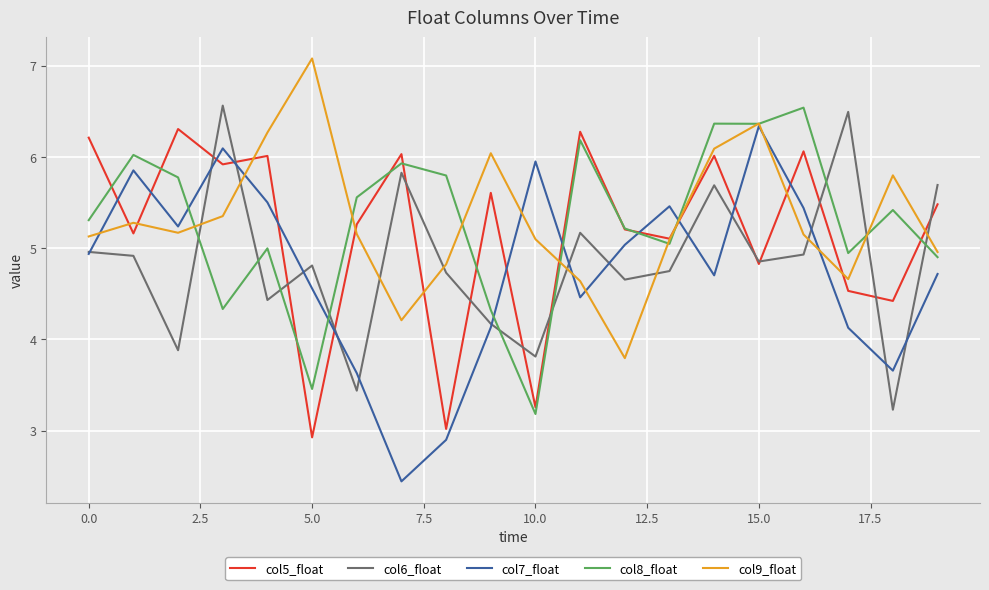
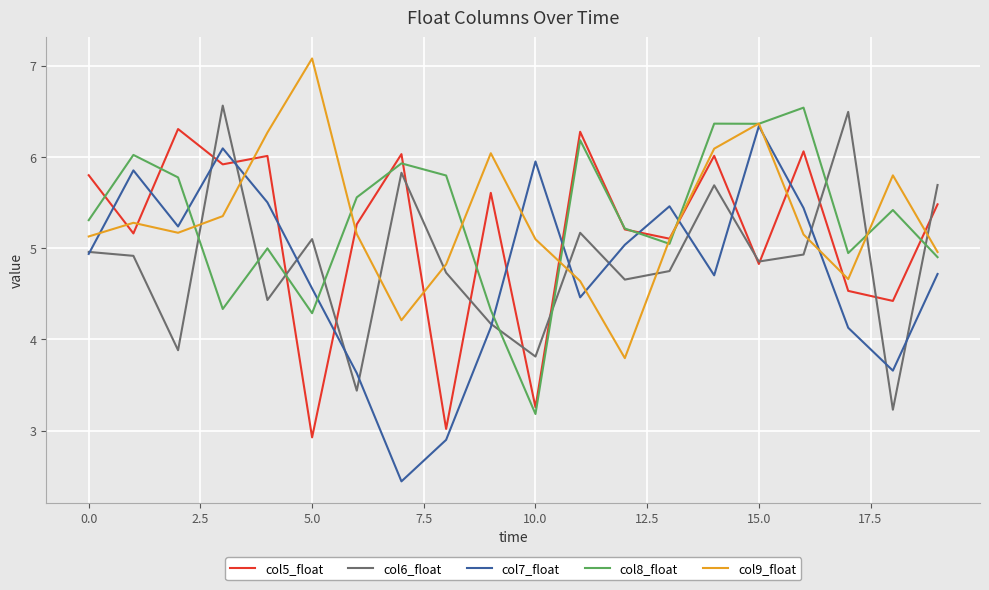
  {
    "col5_float": {
-     "0.0": 6.2,
+     "0.0": 5.8,
      "5.0": 2.9,
      "10.0": 3.3
    },
    "col6_float": {
-     "5.0": 4.8,
+     "5.0": 5.1,
      "10.0": 3.8
    },
    "col7_float": {
      "5.0": 4.6,
      "10.0": 6.0
    },
    "col8_float": {
      "0.0": 5.3,
-     "5.0": 3.5,
+     "5.0": 4.3,
      "10.0": 3.2
    },
    "col9_float": {
      "0.0": 5.1,
      "5.0": 7.1,
      "10.0": 5.1
    }
  }
